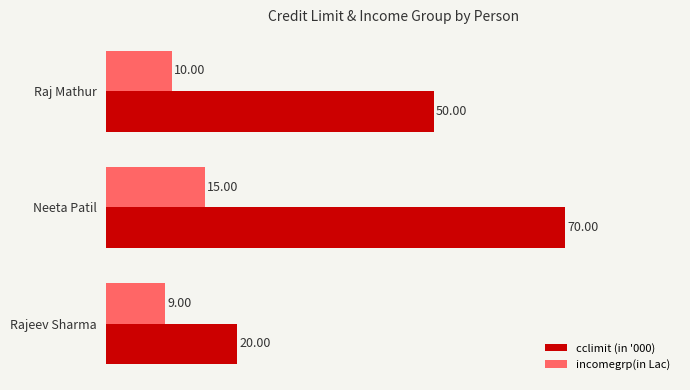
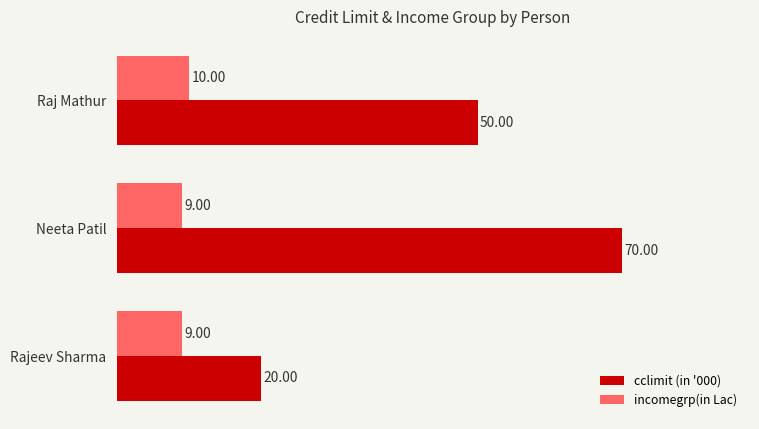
  {
    "cclimit (in '000)": {
      "Raj Mathur": 50.00,
      "Neeta Patil": 70.00,
      "Rajeev Sharma": 20.00
    },
    "incomegrp(in Lac)": {
      "Raj Mathur": 10.00,
-     "Neeta Patil": 15.00,
+     "Neeta Patil": 9.00,
      "Rajeev Sharma": 9.00
    }
  }
